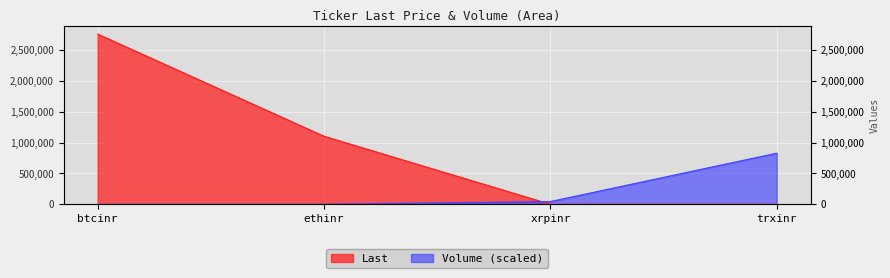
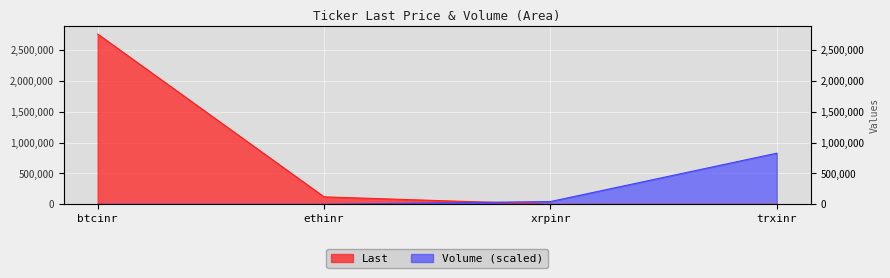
  {
    "Last": {
      "btcinr": "2,800,000",
-     "ethinr": "1,100,000",
+     "ethinr": "100,000",
      "xrpinr": "0",
      "trxinr": "0"
    },
    "Volume (scaled)": {
      "btcinr": "0",
      "ethinr": "0",
      "xrpinr": "0",
      "trxinr": "800,000"
    }
  }
